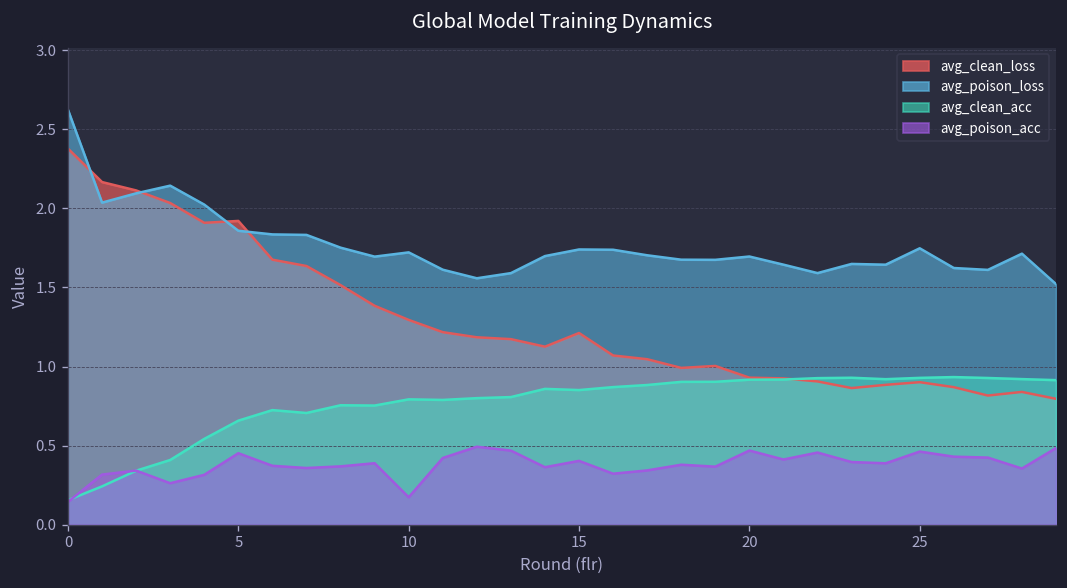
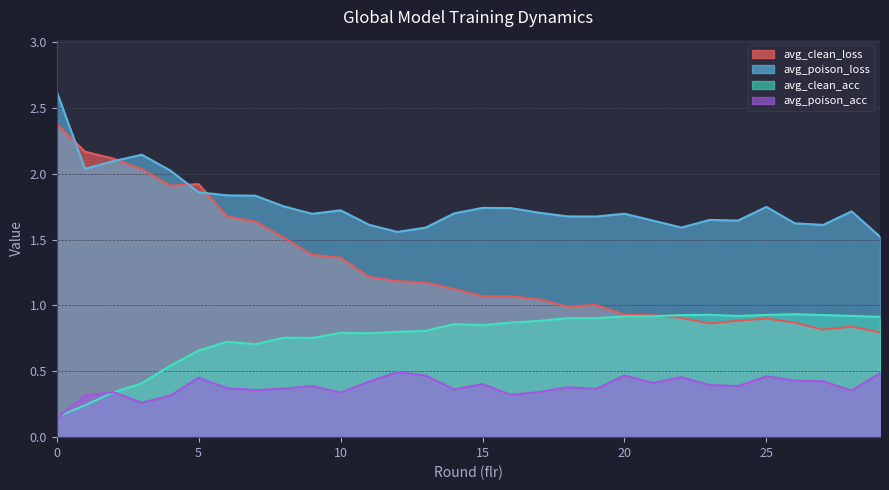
  {
    "avg_clean_loss": {
      "0": 2.38,
      "5": 1.92,
-     "10": 1.29,
-     "15": 1.21,
+     "10": 1.36,
+     "15": 1.07,
      "25": 0.90
    },
    "avg_poison_acc": {
      "5": 0.45,
-     "10": 0.17,
+     "10": 0.34,
      "15": 0.40,
      "20": 0.47,
      "25": 0.46
    }
  }
